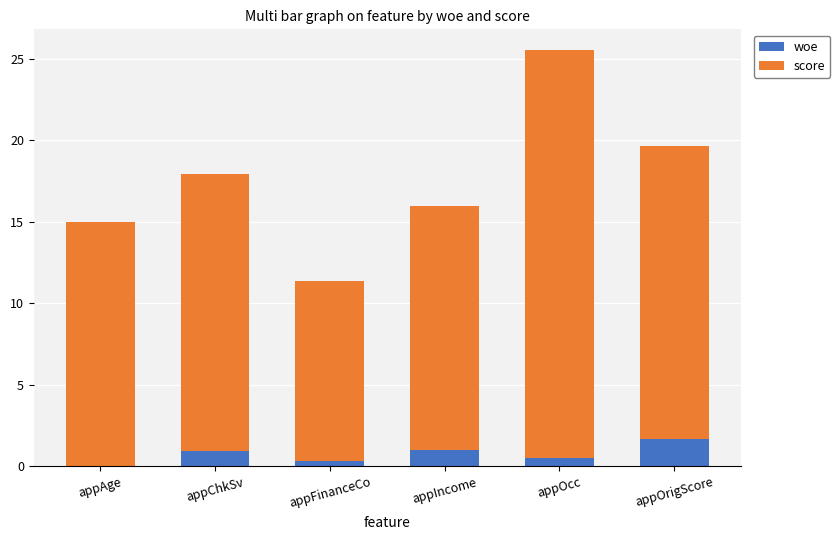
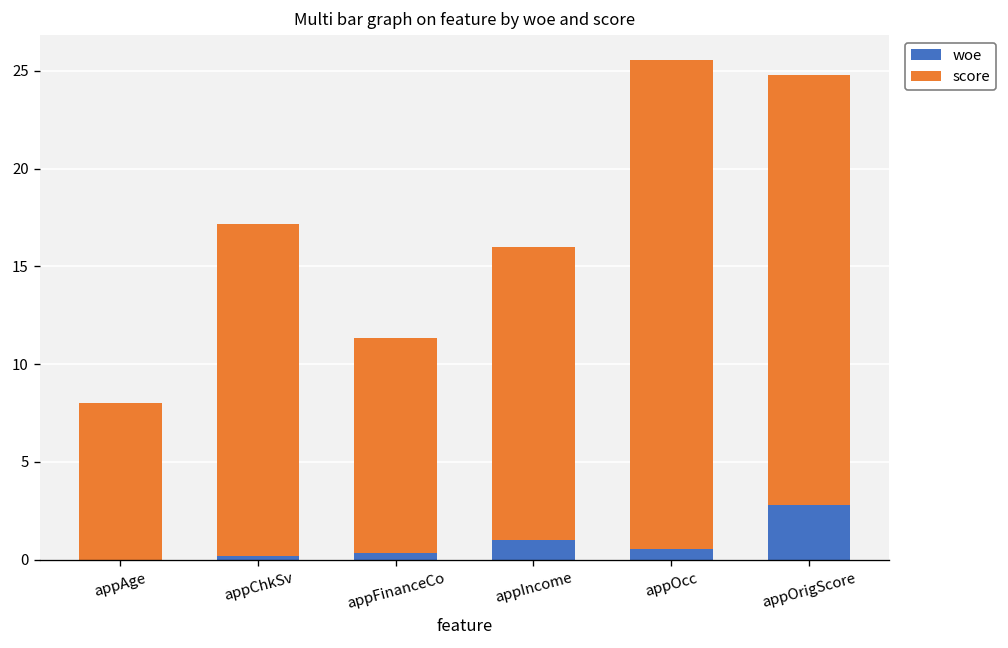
  {
    "woe": {
      "appAge": 0.0,
-     "appChkSv": 0.9,
+     "appChkSv": 0.2,
      "appFinanceCo": 0.4,
      "appIncome": 1.0,
      "appOcc": 0.5,
-     "appOrigScore": 1.7
+     "appOrigScore": 2.8
    },
    "score": {
-     "appAge": 15,
+     "appAge": 8,
      "appChkSv": 17,
      "appFinanceCo": 11,
      "appIncome": 15,
      "appOcc": 25,
-     "appOrigScore": 18
+     "appOrigScore": 22
    }
  }
